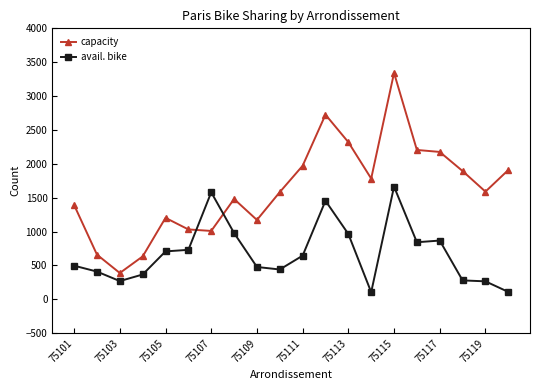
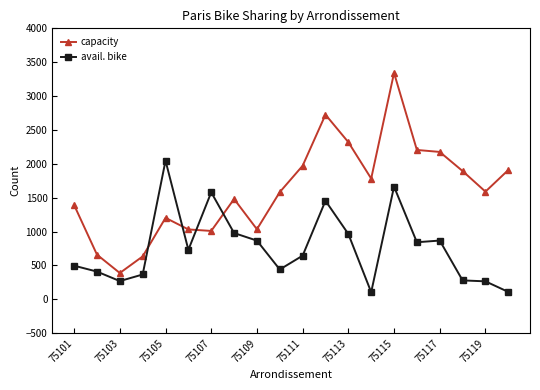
  {
    "capacity": {
      "75101": 1400,
      "75103": 400,
      "75105": 1200,
      "75107": 1000,
-     "75109": 1200,
+     "75109": 1000,
      "75111": 2000,
      "75113": 2300,
      "75115": 3300,
      "75117": 2200,
      "75119": 1600
    },
    "avail. bike": {
      "75101": 500,
      "75103": 300,
-     "75105": 700,
+     "75105": 2000,
      "75107": 1600,
-     "75109": 500,
+     "75109": 900,
      "75111": 600,
      "75113": 1000,
      "75115": 1700,
      "75117": 900,
      "75119": 300
    }
  }
